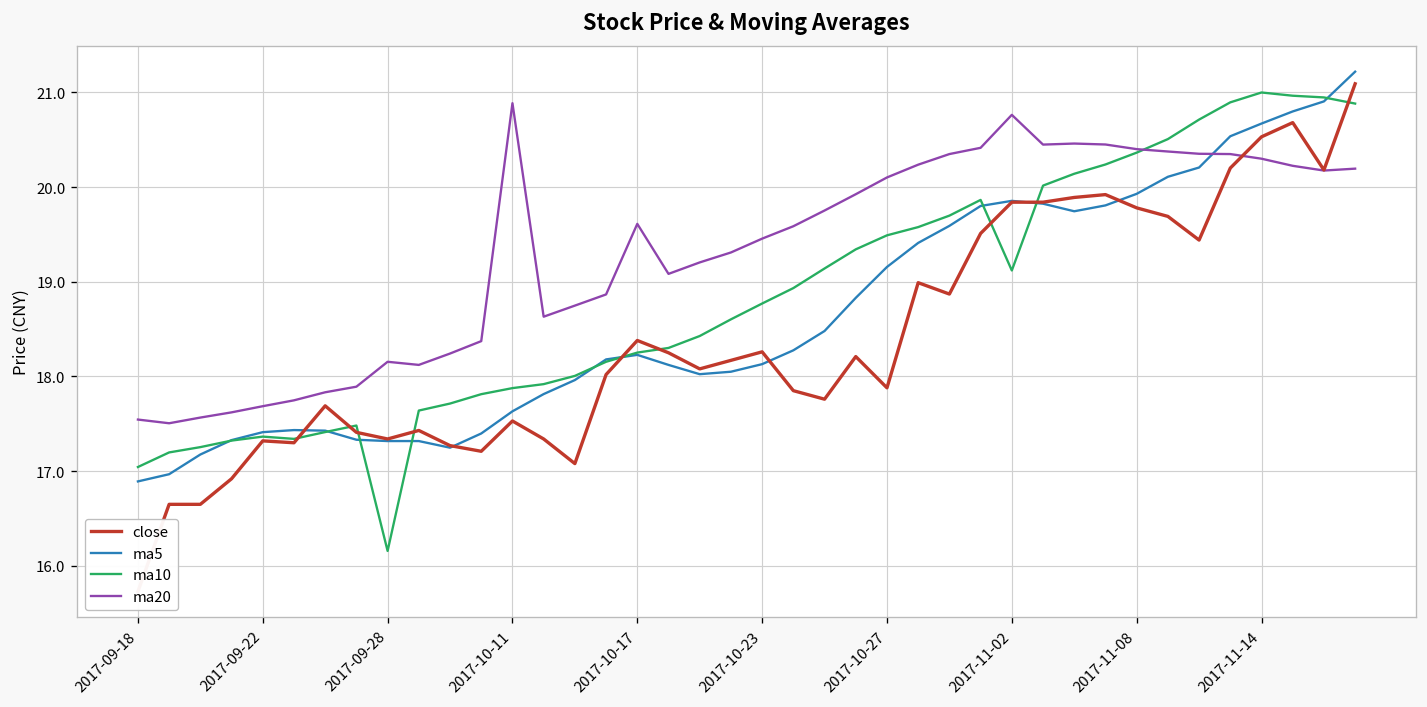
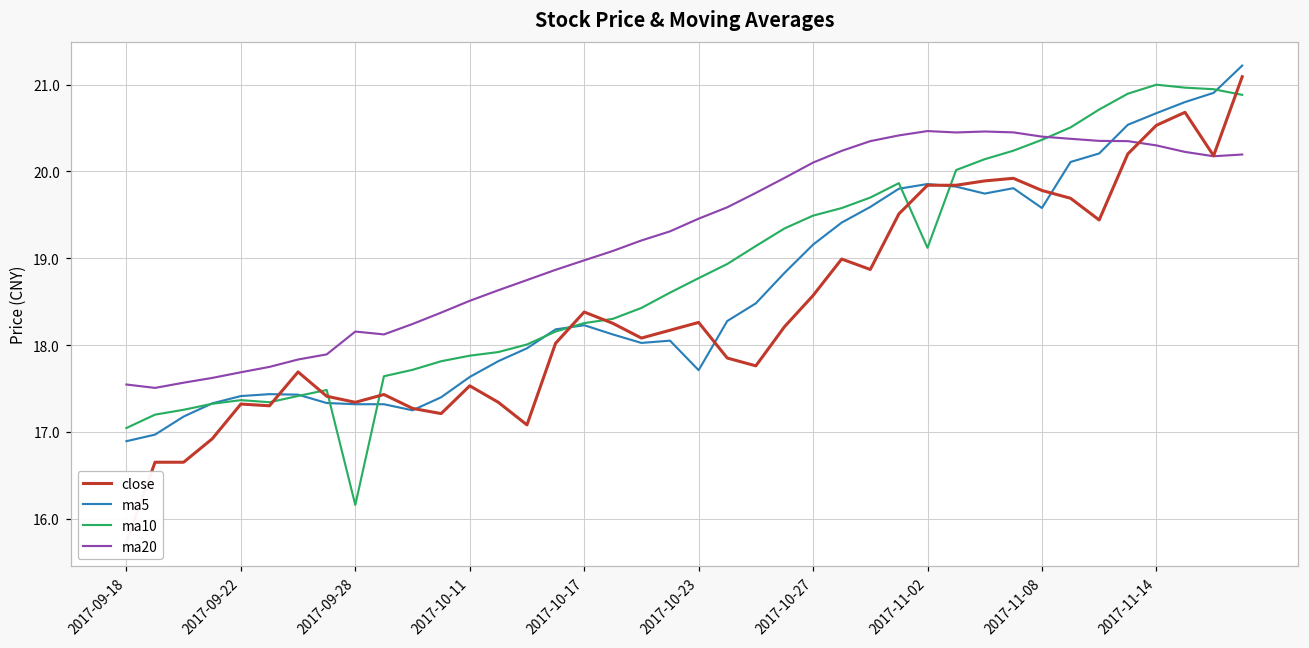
  {
    "close": {
      "2017-09-22": 17.3,
      "2017-10-11": 17.5,
      "2017-10-17": 18.4,
      "2017-10-23": 18.3,
-     "2017-10-27": 17.9,
+     "2017-10-27": 18.6,
      "2017-11-08": 19.8,
      "2017-11-14": 20.5
    },
    "ma5": {
      "2017-09-18": 16.9,
      "2017-09-22": 17.4,
      "2017-10-11": 17.6,
-     "2017-10-23": 18.1,
+     "2017-10-23": 17.7,
      "2017-10-27": 19.2,
-     "2017-11-08": 19.9,
+     "2017-11-08": 19.6,
      "2017-11-14": 20.7
    },
    "ma10": {
      "2017-09-18": 17.0,
      "2017-09-22": 17.4,
      "2017-09-28": 16.2,
      "2017-10-11": 17.9,
      "2017-10-23": 18.8,
      "2017-10-27": 19.5,
      "2017-11-02": 19.1,
      "2017-11-08": 20.4,
      "2017-11-14": 21.0
    },
    "ma20": {
      "2017-09-18": 17.5,
      "2017-09-22": 17.7,
      "2017-09-28": 18.2,
-     "2017-10-11": 20.9,
-     "2017-10-17": 19.6,
+     "2017-10-11": 18.5,
+     "2017-10-17": 19.0,
      "2017-10-23": 19.5,
      "2017-10-27": 20.1,
-     "2017-11-02": 20.8,
+     "2017-11-02": 20.5,
      "2017-11-08": 20.4,
      "2017-11-14": 20.3
    }
  }
